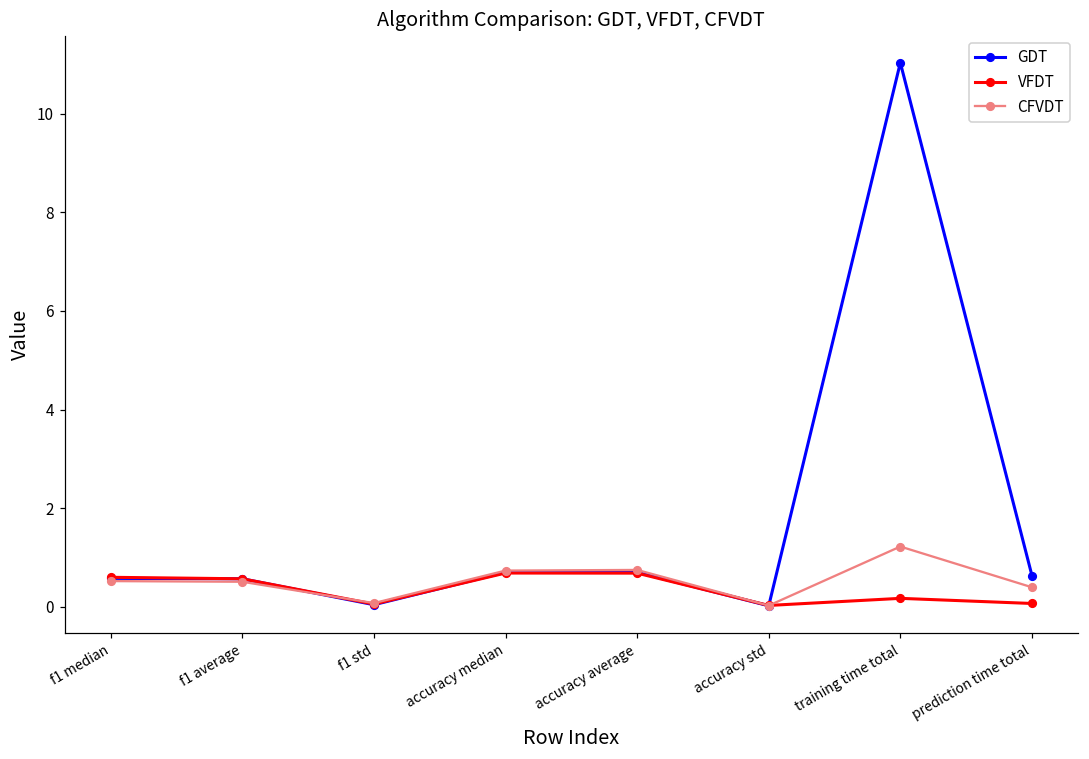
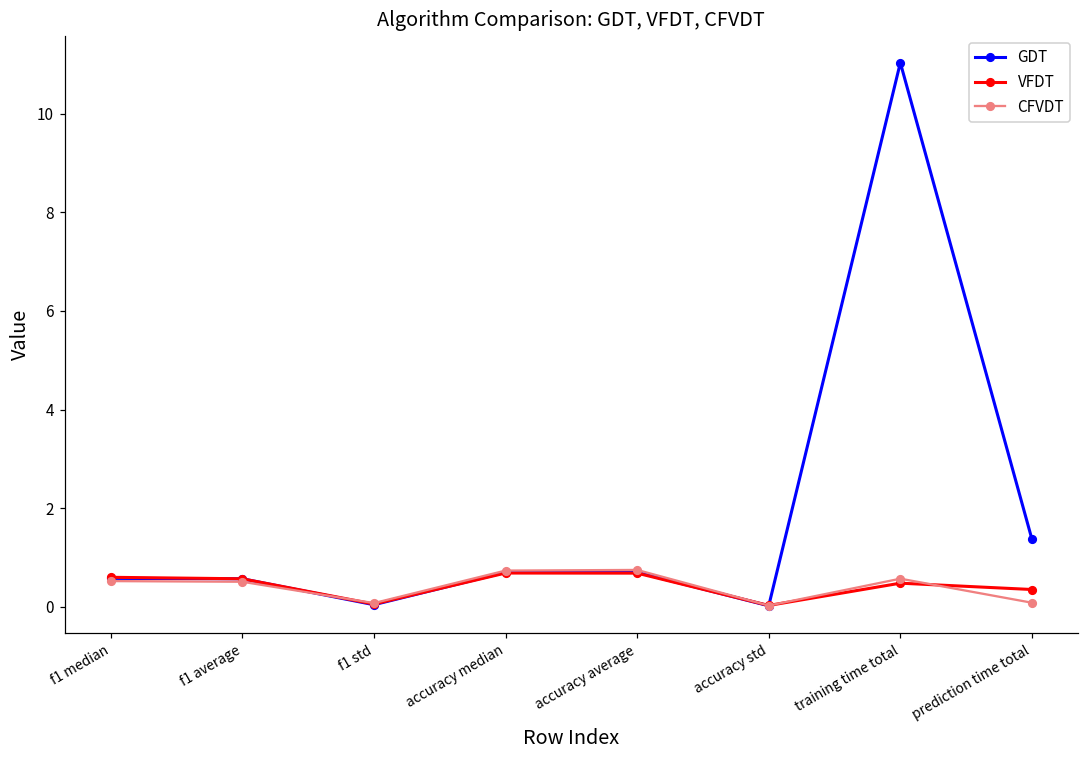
  {
    "GDT": {
      "training time total": 11.0,
-     "prediction time total": 0.6
+     "prediction time total": 1.4
    },
    "VFDT": {
-     "training time total": 0.2,
-     "prediction time total": 0.1
+     "training time total": 0.5,
+     "prediction time total": 0.4
    },
    "CFVDT": {
      "f1 average": 0.5,
-     "training time total": 1.2,
-     "prediction time total": 0.4
+     "training time total": 0.6,
+     "prediction time total": 0.1
    }
  }
